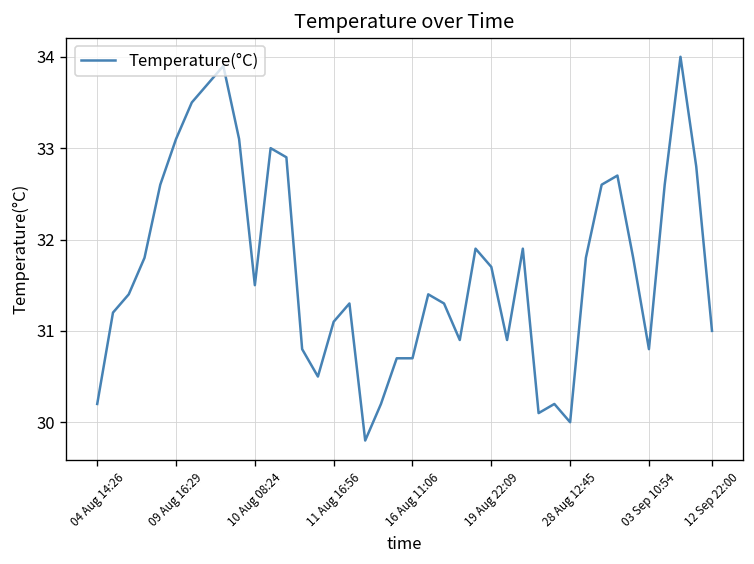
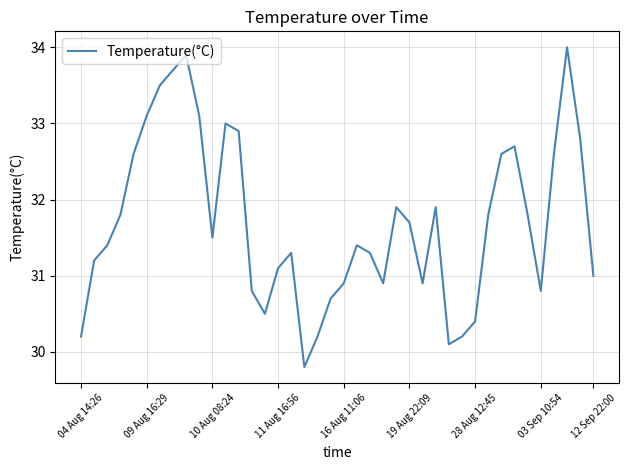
  {
    "04 Aug 14:26": 30.2,
    "09 Aug 16:29": 33.1,
    "10 Aug 08:24": 31.5,
    "11 Aug 16:56": 31.1,
-   "16 Aug 11:06": 30.7,
+   "16 Aug 11:06": 30.9,
    "19 Aug 22:09": 31.7,
-   "28 Aug 12:45": 30.0,
+   "28 Aug 12:45": 30.4,
    "03 Sep 10:54": 30.8,
    "12 Sep 22:00": 31.0
  }
